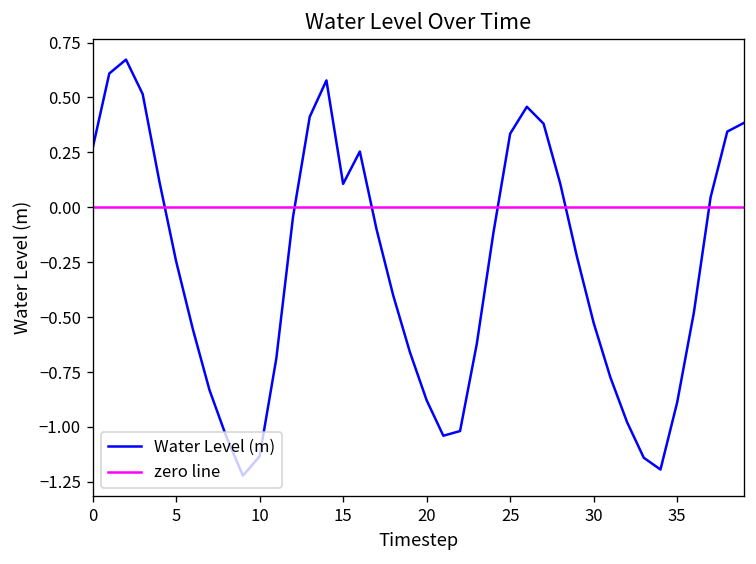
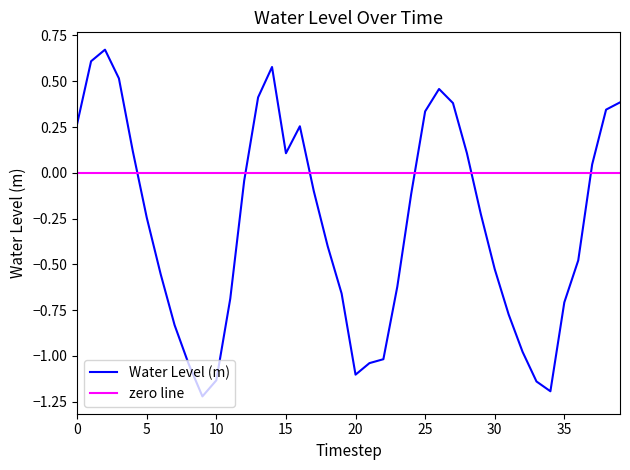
  {
    "0": 0.27,
    "5": -0.24,
    "15": 0.11,
-   "20": -0.88,
+   "20": -1.10,
    "25": 0.34,
    "30": -0.53,
-   "35": -0.89
+   "35": -0.71
  }
